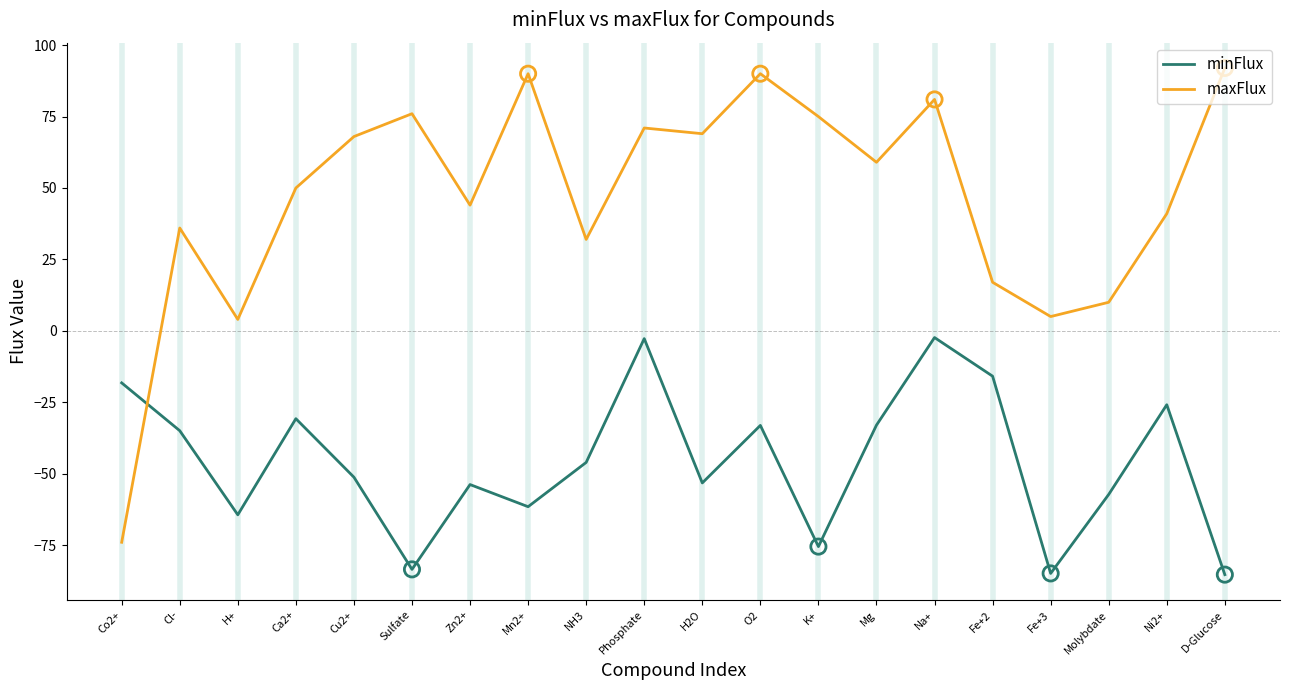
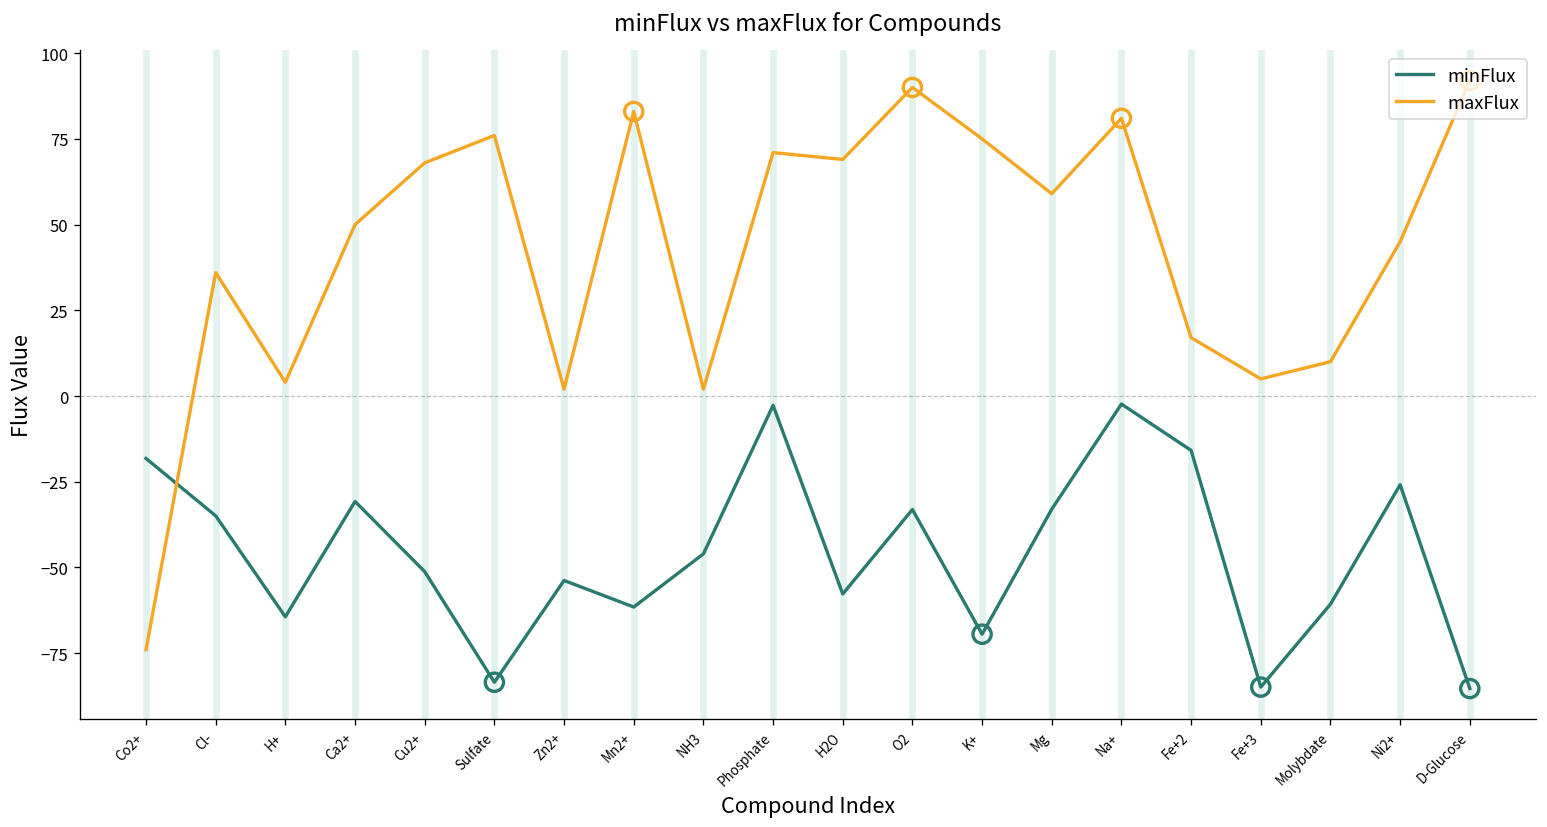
  {
    "minFlux": {
      "Co2+": -18,
      "Cl-": -35,
      "H+": -64,
      "Ca2+": -31,
      "Cu2+": -51,
      "Zn2+": -54,
      "Mn2+": -62,
      "NH3": -46,
      "Phosphate": -3,
-     "H2O": -53,
+     "H2O": -58,
      "O2": -33,
-     "K+": -76,
+     "K+": -69,
      "Mg": -33,
      "Na+": -2,
      "Fe+2": -16,
-     "Molybdate": -57,
+     "Molybdate": -61,
      "Ni2+": -26
    },
    "maxFlux": {
      "Co2+": -74,
      "Cl-": 36,
      "H+": 4,
      "Ca2+": 50,
      "Cu2+": 68,
      "Sulfate": 76,
-     "Zn2+": 44,
-     "Mn2+": 90,
-     "NH3": 32,
+     "Zn2+": 2,
+     "Mn2+": 83,
+     "NH3": 2,
      "Phosphate": 71,
      "H2O": 69,
      "K+": 75,
      "Mg": 59,
      "Fe+2": 17,
      "Fe+3": 5,
      "Molybdate": 10,
-     "Ni2+": 41
+     "Ni2+": 45
    }
  }
